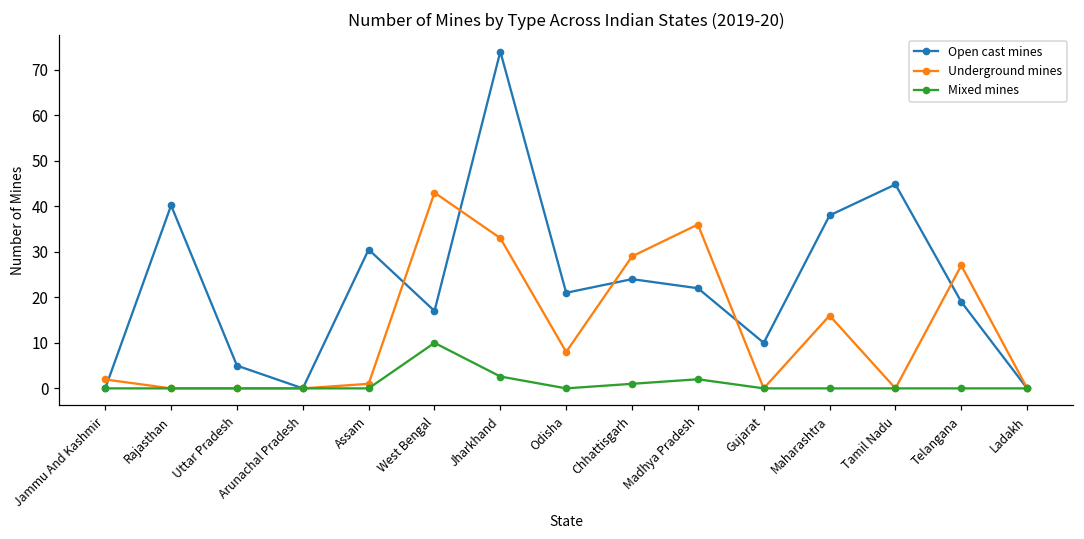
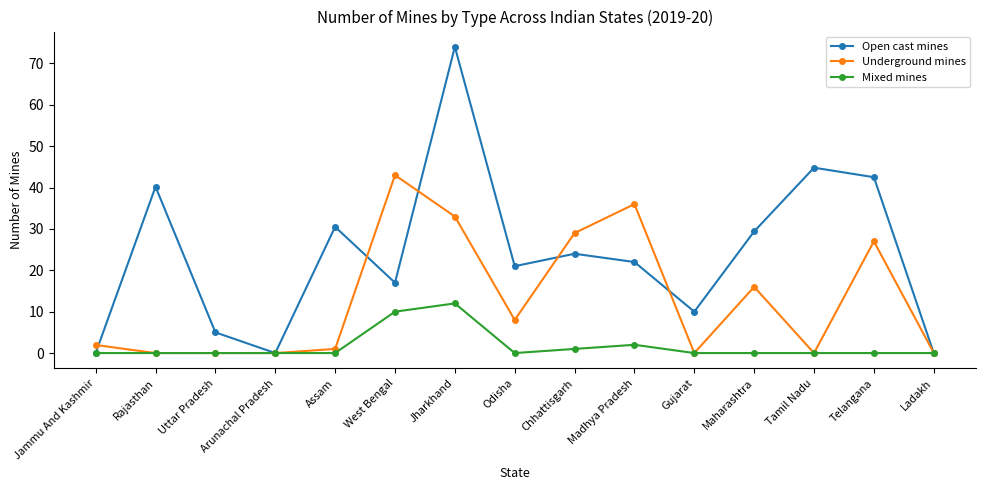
  {
    "Open cast mines": {
      "Rajasthan": 40,
      "Uttar Pradesh": 5,
      "Assam": 31,
      "West Bengal": 17,
      "Jharkhand": 74,
      "Odisha": 21,
      "Chhattisgarh": 24,
      "Madhya Pradesh": 22,
      "Gujarat": 10,
-     "Maharashtra": 38,
+     "Maharashtra": 29,
      "Tamil Nadu": 45,
-     "Telangana": 19
+     "Telangana": 43
    },
    "Underground mines": {
      "Jammu And Kashmir": 2,
      "Assam": 1,
      "West Bengal": 43,
      "Jharkhand": 33,
      "Odisha": 8,
      "Chhattisgarh": 29,
      "Madhya Pradesh": 36,
      "Maharashtra": 16,
      "Telangana": 27
    },
    "Mixed mines": {
      "Assam": 0,
      "West Bengal": 10,
-     "Jharkhand": 3,
+     "Jharkhand": 12,
      "Odisha": 0,
      "Chhattisgarh": 1,
      "Madhya Pradesh": 2,
      "Maharashtra": 0,
      "Telangana": 0
    }
  }
